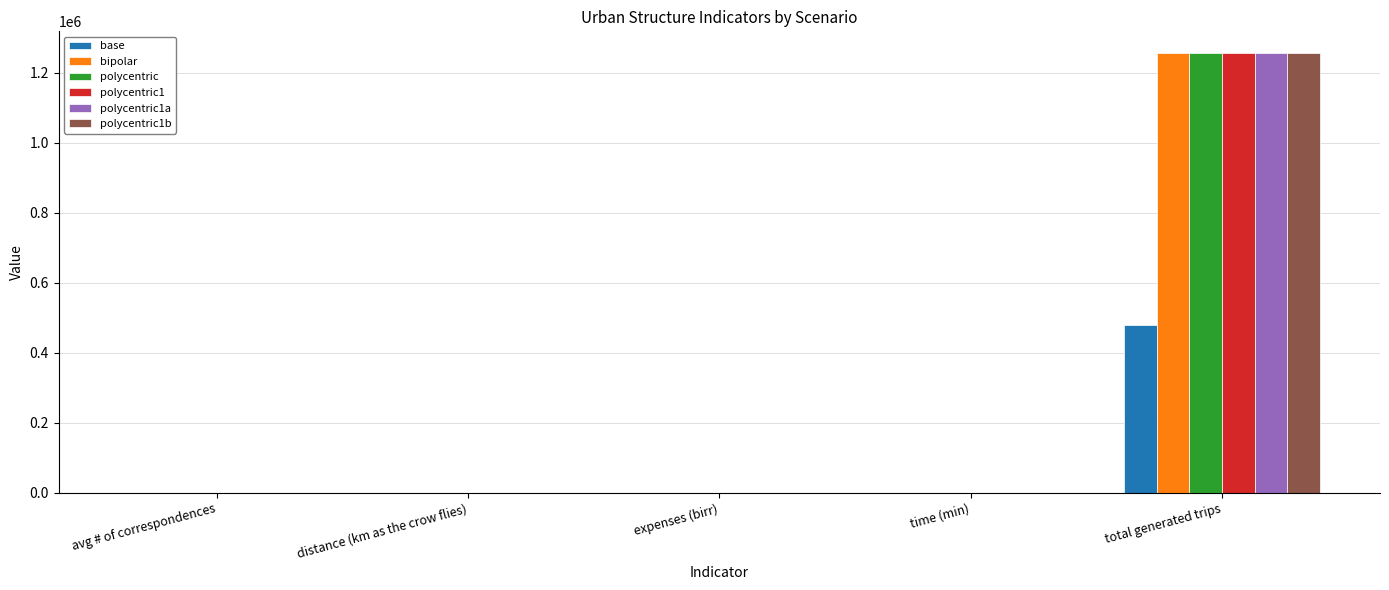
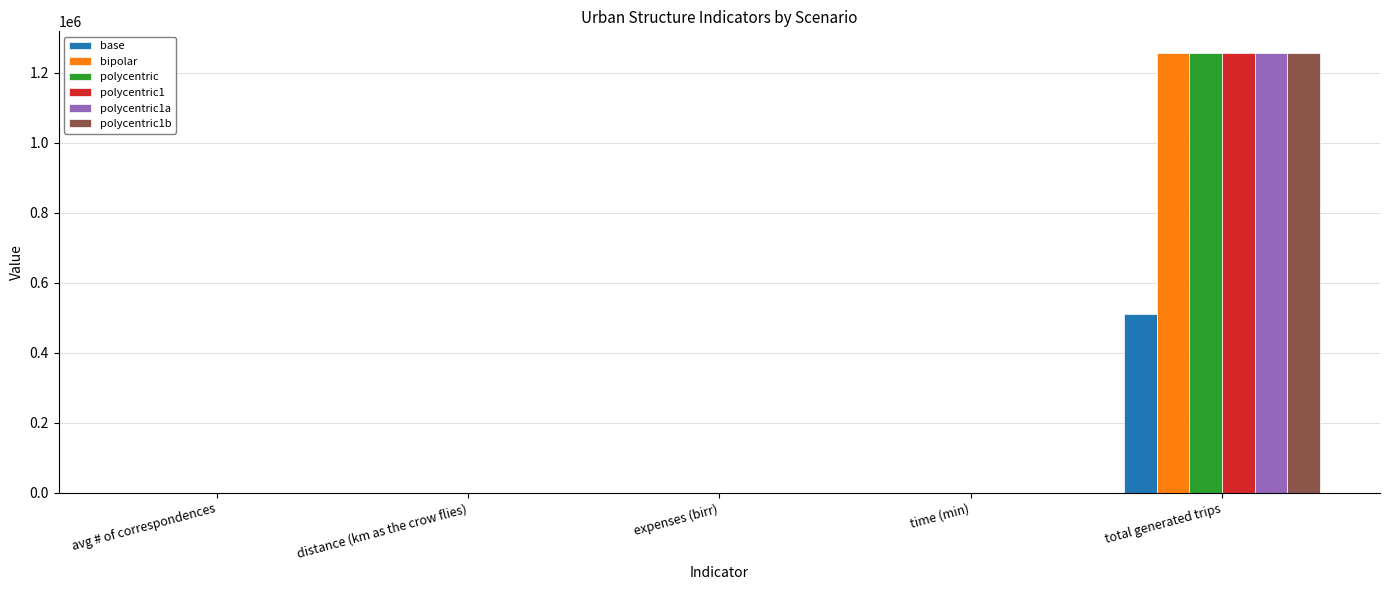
  {
    "base": {
-     "total generated trips": 480000
+     "total generated trips": 510000
    },
    "bipolar": {
      "total generated trips": 1260000
    },
    "polycentric": {
      "total generated trips": 1260000
    },
    "polycentric1": {
      "total generated trips": 1260000
    },
    "polycentric1a": {
      "total generated trips": 1260000
    },
    "polycentric1b": {
      "total generated trips": 1260000
    }
  }
